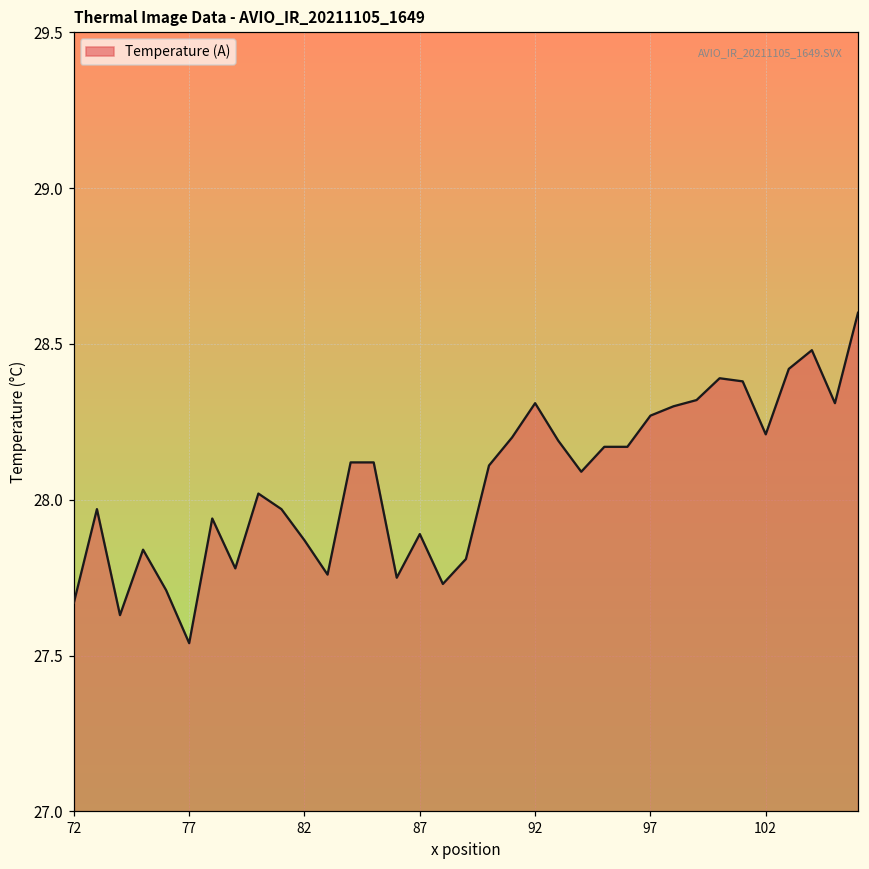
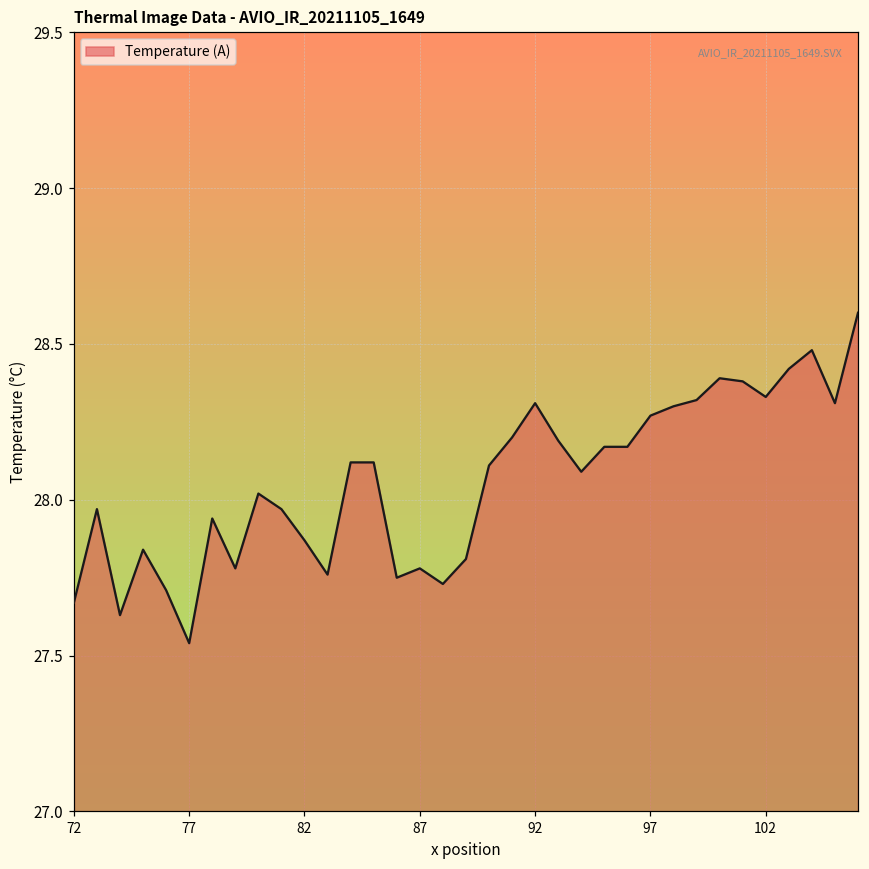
  {
    "72": 27.67,
    "77": 27.54,
    "82": 27.87,
-   "87": 27.89,
+   "87": 27.78,
    "92": 28.31,
    "97": 28.27,
-   "102": 28.21
+   "102": 28.33
  }
